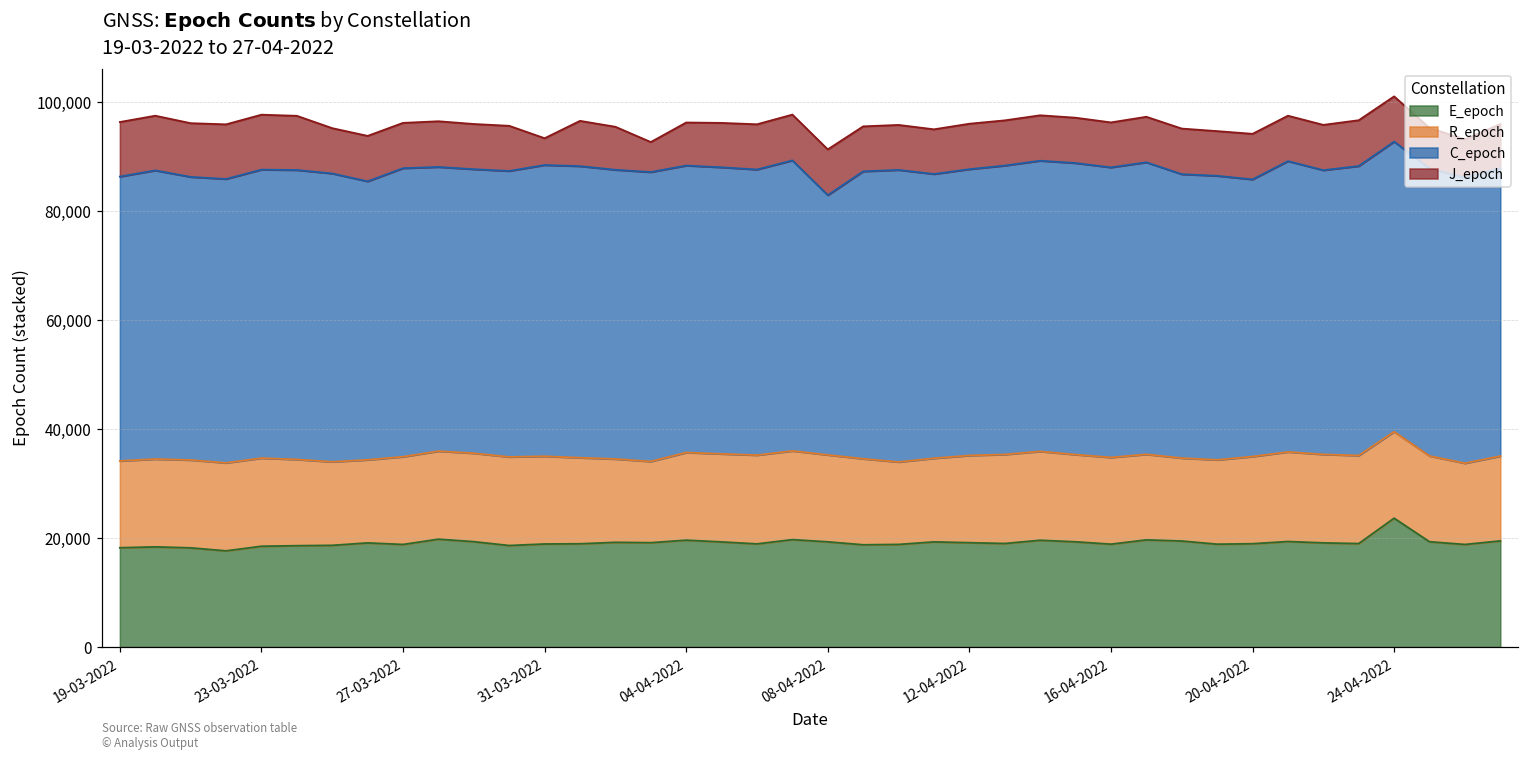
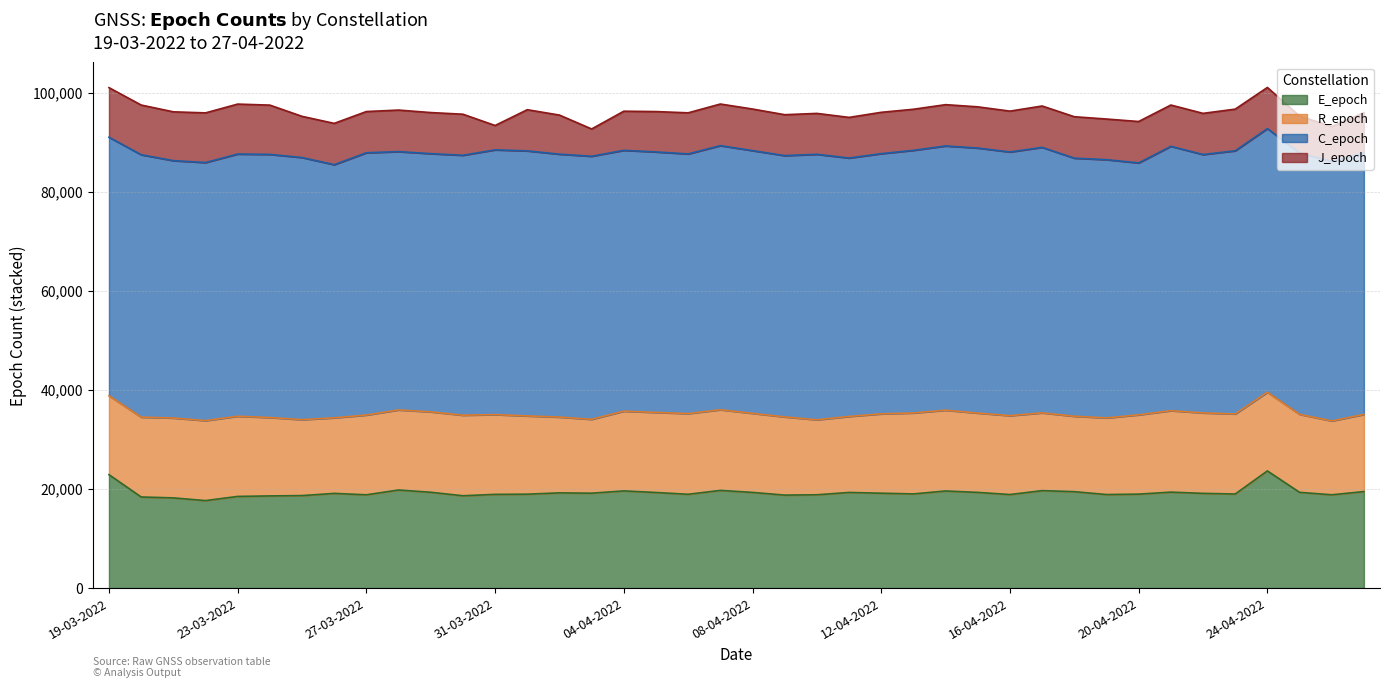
  {
    "E_epoch": {
-     "19-03-2022": "18,000",
+     "19-03-2022": "23,000",
      "23-03-2022": "19,000",
      "27-03-2022": "19,000",
      "31-03-2022": "19,000",
      "04-04-2022": "20,000",
      "08-04-2022": "19,000",
      "12-04-2022": "19,000",
      "16-04-2022": "19,000",
      "20-04-2022": "19,000",
      "24-04-2022": "24,000"
    },
    "R_epoch": {
      "19-03-2022": "16,000",
      "23-03-2022": "16,000",
      "27-03-2022": "16,000",
      "31-03-2022": "16,000",
      "04-04-2022": "16,000",
      "08-04-2022": "16,000",
      "12-04-2022": "16,000",
      "16-04-2022": "16,000",
      "20-04-2022": "16,000",
      "24-04-2022": "16,000"
    },
    "C_epoch": {
      "19-03-2022": "52,000",
      "23-03-2022": "53,000",
      "27-03-2022": "53,000",
      "31-03-2022": "53,000",
      "04-04-2022": "53,000",
-     "08-04-2022": "48,000",
+     "08-04-2022": "53,000",
      "12-04-2022": "53,000",
      "16-04-2022": "53,000",
      "20-04-2022": "51,000",
      "24-04-2022": "53,000"
    },
    "J_epoch": {
      "19-03-2022": "10,000",
      "23-03-2022": "10,000",
      "27-03-2022": "8,000",
      "31-03-2022": "5,000",
      "04-04-2022": "8,000",
      "08-04-2022": "8,000",
      "12-04-2022": "8,000",
      "16-04-2022": "8,000",
      "20-04-2022": "8,000",
      "24-04-2022": "8,000"
    }
  }
